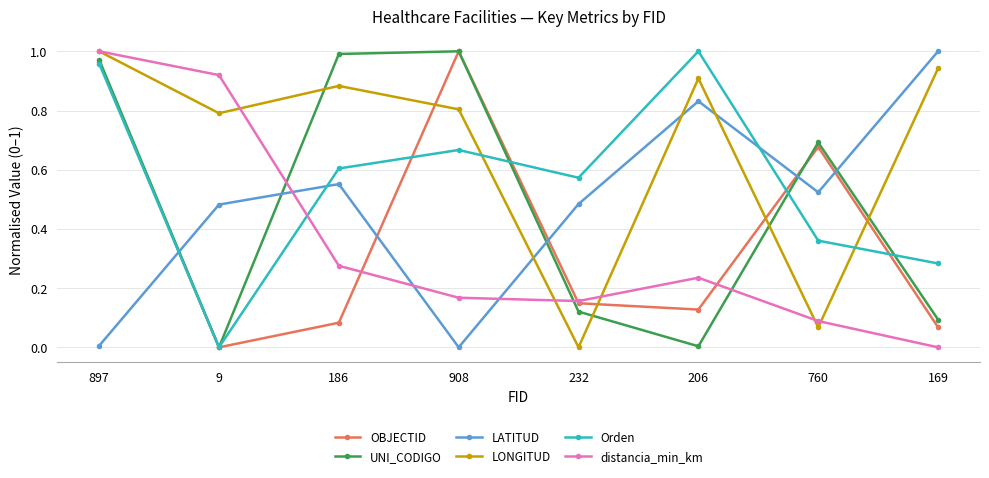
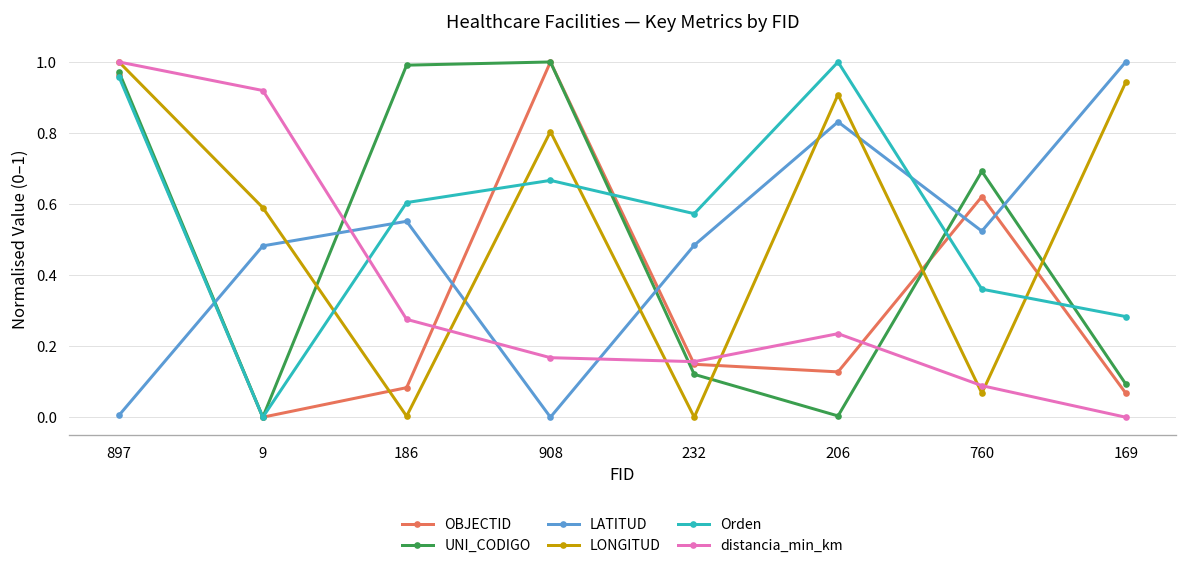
  {
    "OBJECTID": {
      "186": 0.08,
      "206": 0.13,
-     "760": 0.68,
+     "760": 0.62,
      "169": 0.07
    },
    "UNI_CODIGO": {
      "897": 0.97,
      "186": 0.99,
      "232": 0.12,
      "206": 0.00,
      "760": 0.69,
      "169": 0.09
    },
    "LATITUD": {
      "897": 0.01,
      "9": 0.48,
      "186": 0.55,
      "908": 0.00,
      "232": 0.48,
      "206": 0.83,
      "760": 0.52,
      "169": 1.00
    },
    "LONGITUD": {
-     "9": 0.79,
-     "186": 0.88,
+     "9": 0.59,
+     "186": 0.00,
      "908": 0.80,
      "232": 0.00,
      "206": 0.91,
      "760": 0.07,
      "169": 0.94
    },
    "Orden": {
      "186": 0.60,
      "908": 0.67,
      "232": 0.57,
      "206": 1.00,
      "760": 0.36,
      "169": 0.28
    },
    "distancia_min_km": {
      "9": 0.92,
      "186": 0.28,
      "908": 0.17,
      "206": 0.24,
      "760": 0.09,
      "169": 0.00
    }
  }
